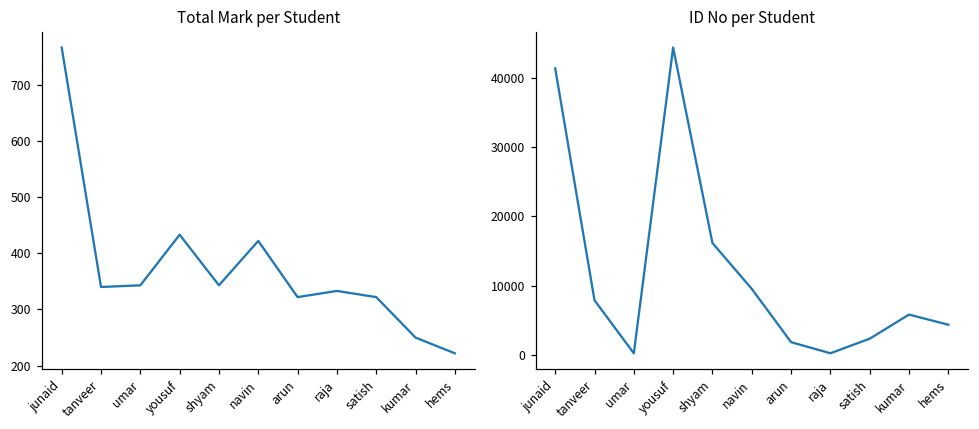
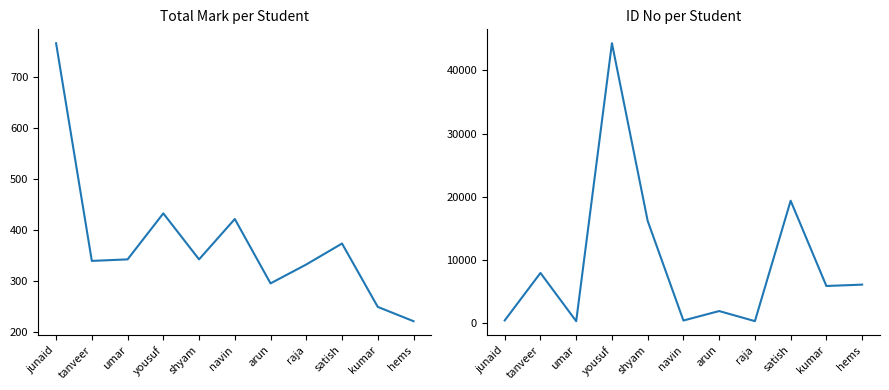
  {
    "Total Mark per Student": {
      "junaid": 770,
      "tanveer": 340,
      "umar": 340,
      "yousuf": 430,
      "shyam": 340,
      "navin": 420,
-     "arun": 320,
+     "arun": 300,
      "raja": 330,
-     "satish": 320,
+     "satish": 370,
      "kumar": 250,
      "hems": 220
    },
    "ID No per Student": {
-     "junaid": 41000,
+     "junaid": 0,
      "tanveer": 8000,
      "umar": 0,
      "yousuf": 44000,
      "shyam": 16000,
-     "navin": 10000,
+     "navin": 0,
      "arun": 2000,
      "raja": 0,
-     "satish": 2000,
+     "satish": 19000,
      "kumar": 6000,
-     "hems": 4000
+     "hems": 6000
    }
  }
